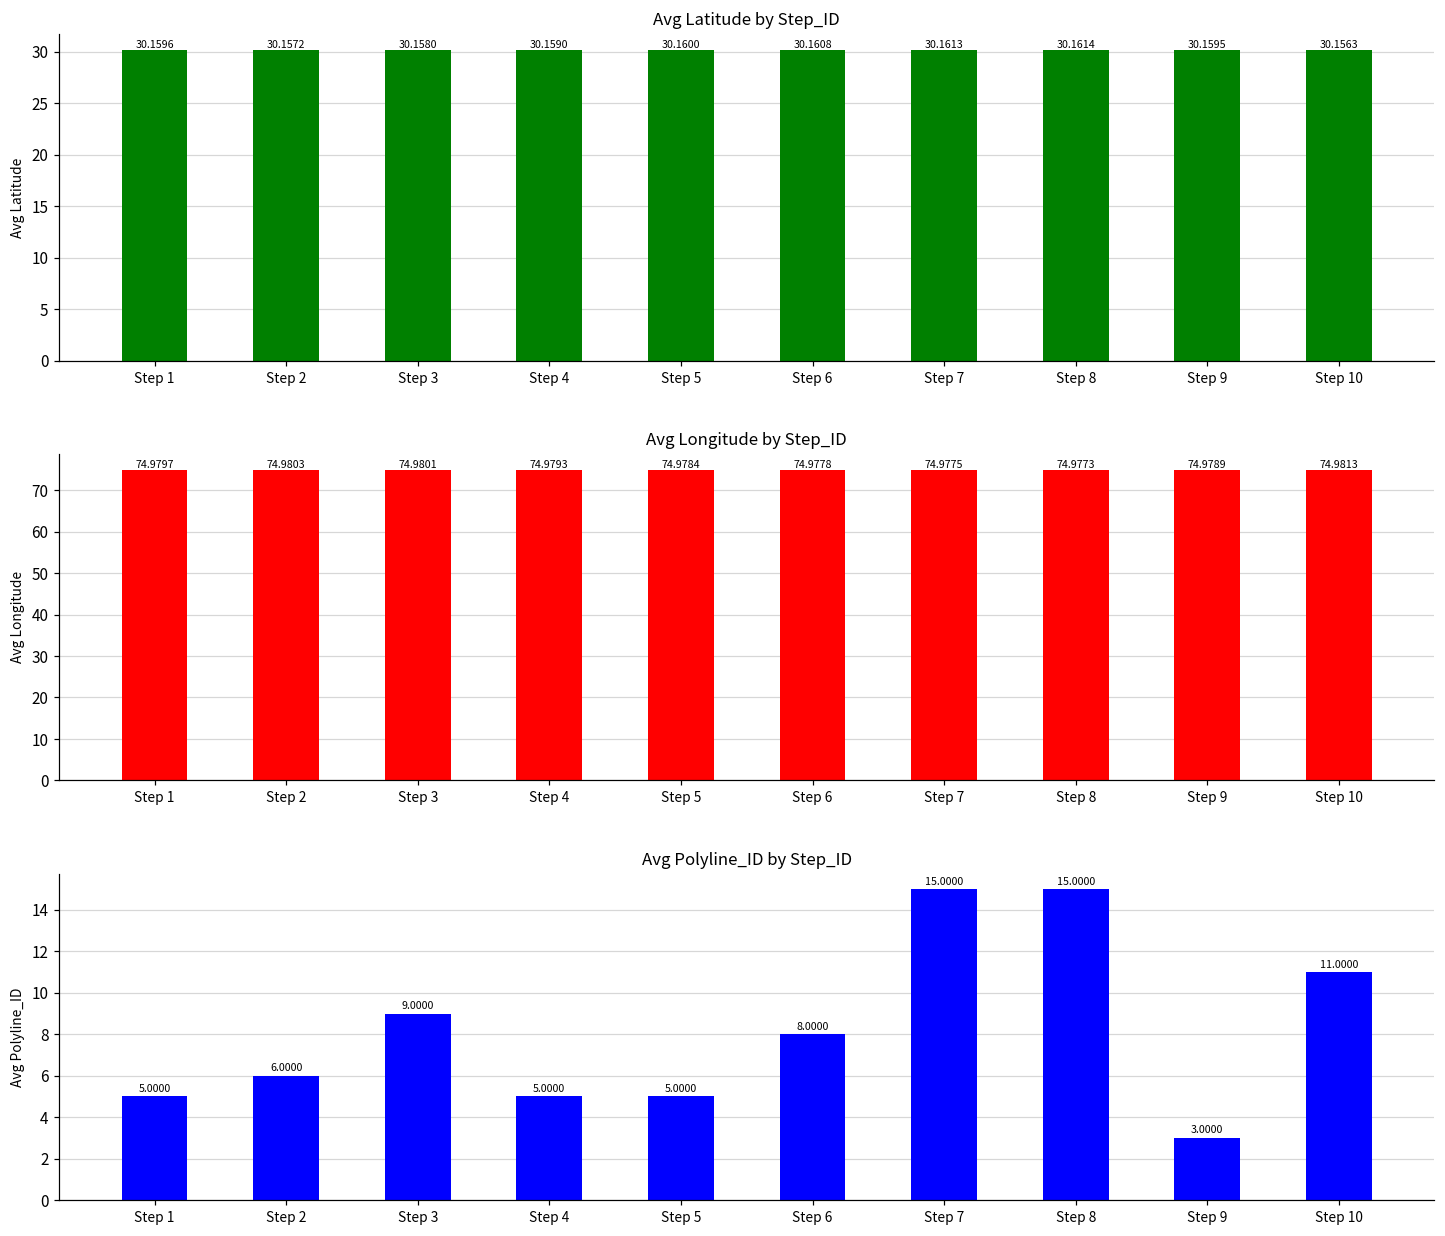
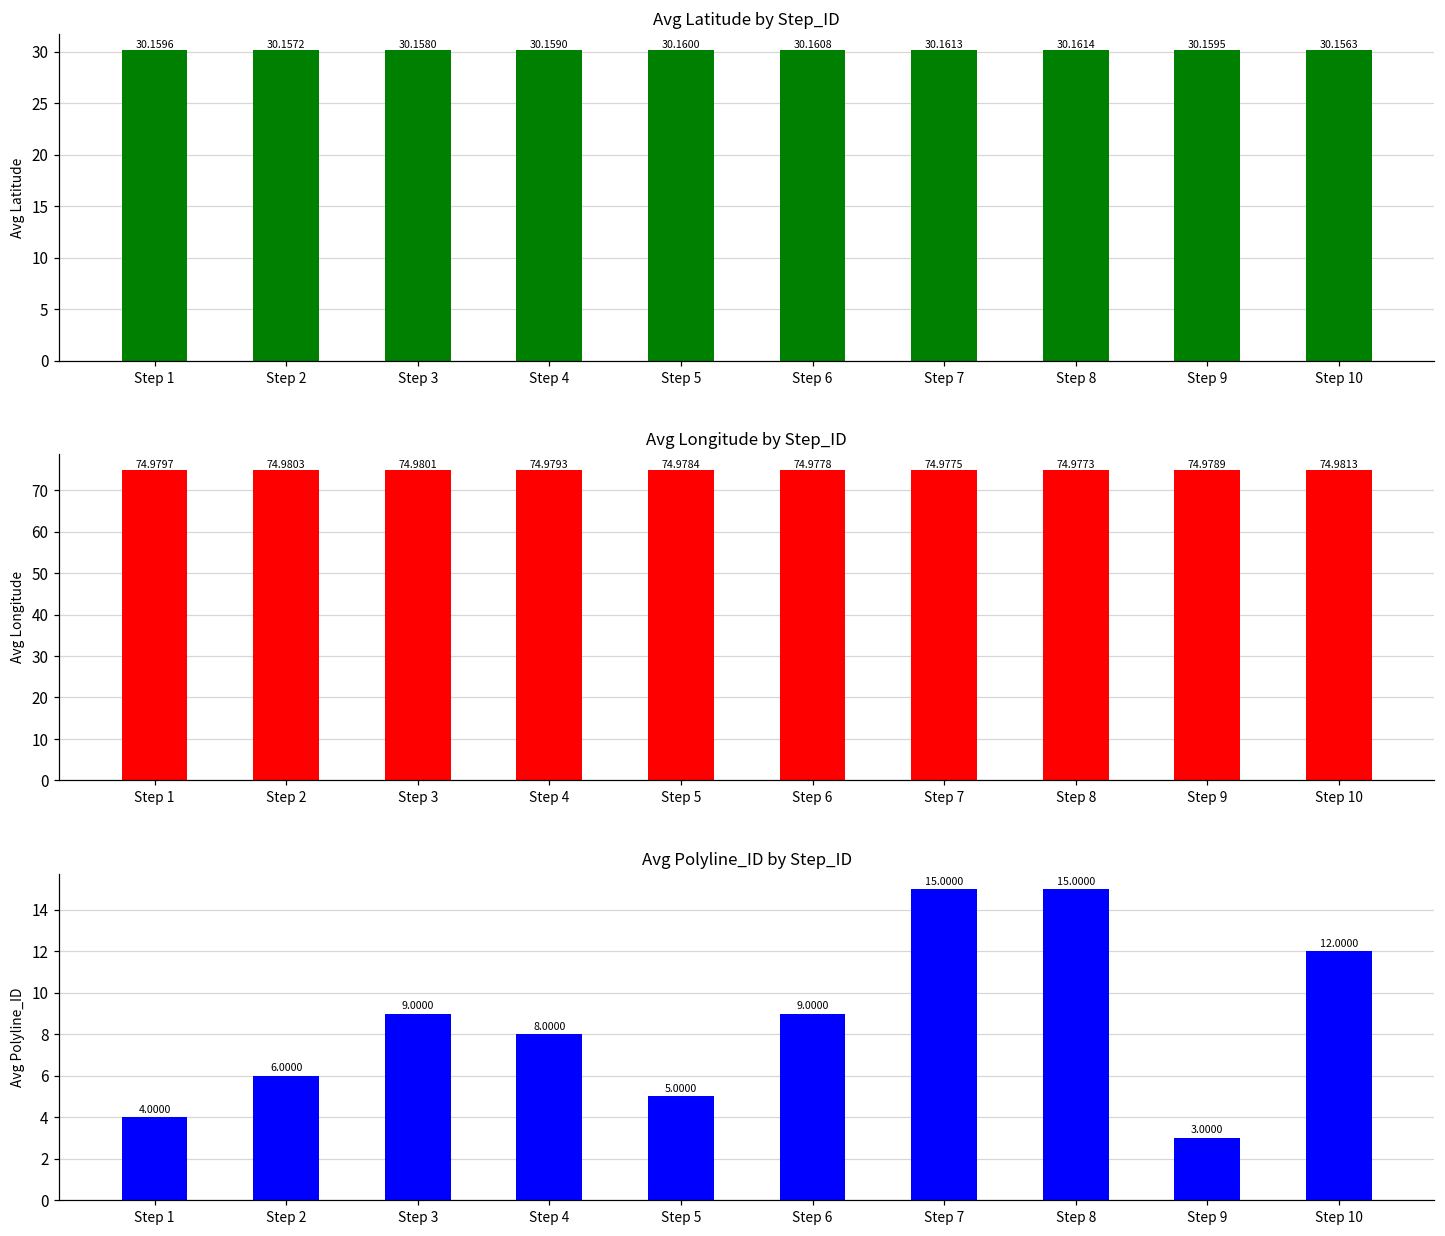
  {
    "Avg Latitude by Step_ID": {
      "Step 1": 30.1596,
      "Step 2": 30.1572,
      "Step 3": 30.1580,
      "Step 4": 30.1590,
      "Step 5": 30.1600,
      "Step 6": 30.1608,
      "Step 7": 30.1613,
      "Step 8": 30.1614,
      "Step 9": 30.1595,
      "Step 10": 30.1563
    },
    "Avg Longitude by Step_ID": {
      "Step 1": 74.9797,
      "Step 2": 74.9803,
      "Step 3": 74.9801,
      "Step 4": 74.9793,
      "Step 5": 74.9784,
      "Step 6": 74.9778,
      "Step 7": 74.9775,
      "Step 8": 74.9773,
      "Step 9": 74.9789,
      "Step 10": 74.9813
    },
    "Avg Polyline_ID by Step_ID": {
-     "Step 1": 5.0000,
+     "Step 1": 4.0000,
      "Step 2": 6.0000,
      "Step 3": 9.0000,
-     "Step 4": 5.0000,
+     "Step 4": 8.0000,
      "Step 5": 5.0000,
-     "Step 6": 8.0000,
+     "Step 6": 9.0000,
      "Step 7": 15.0000,
      "Step 8": 15.0000,
      "Step 9": 3.0000,
-     "Step 10": 11.0000
+     "Step 10": 12.0000
    }
  }
